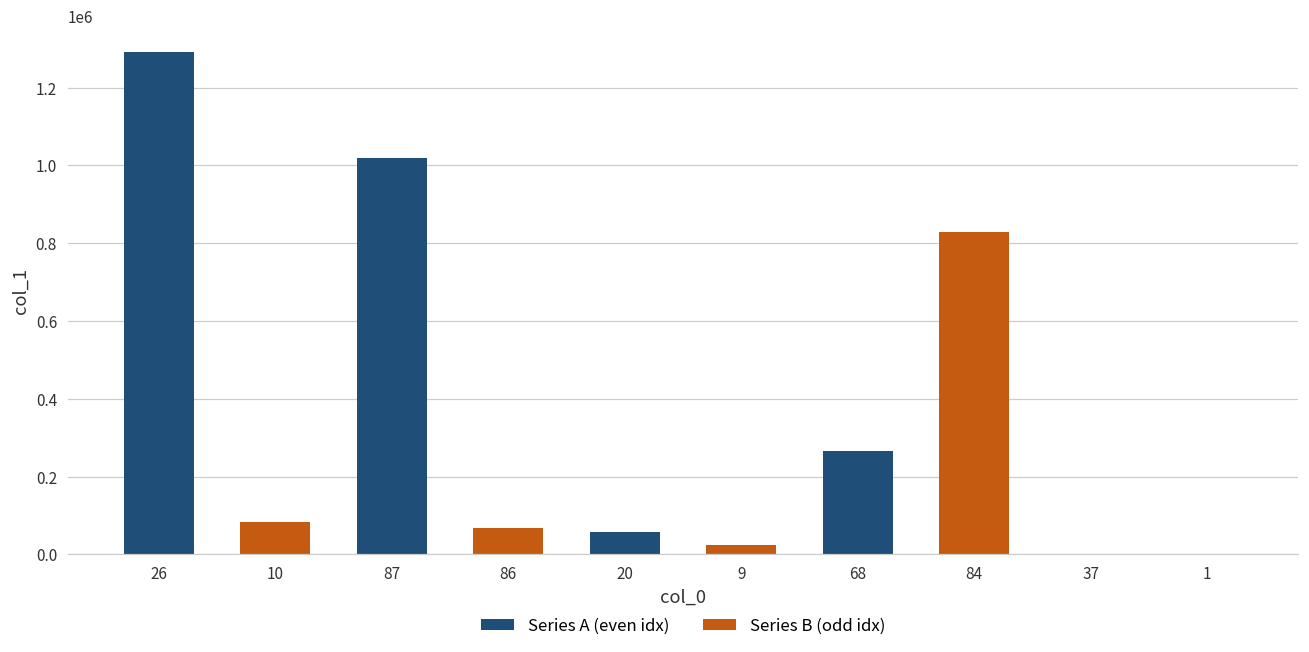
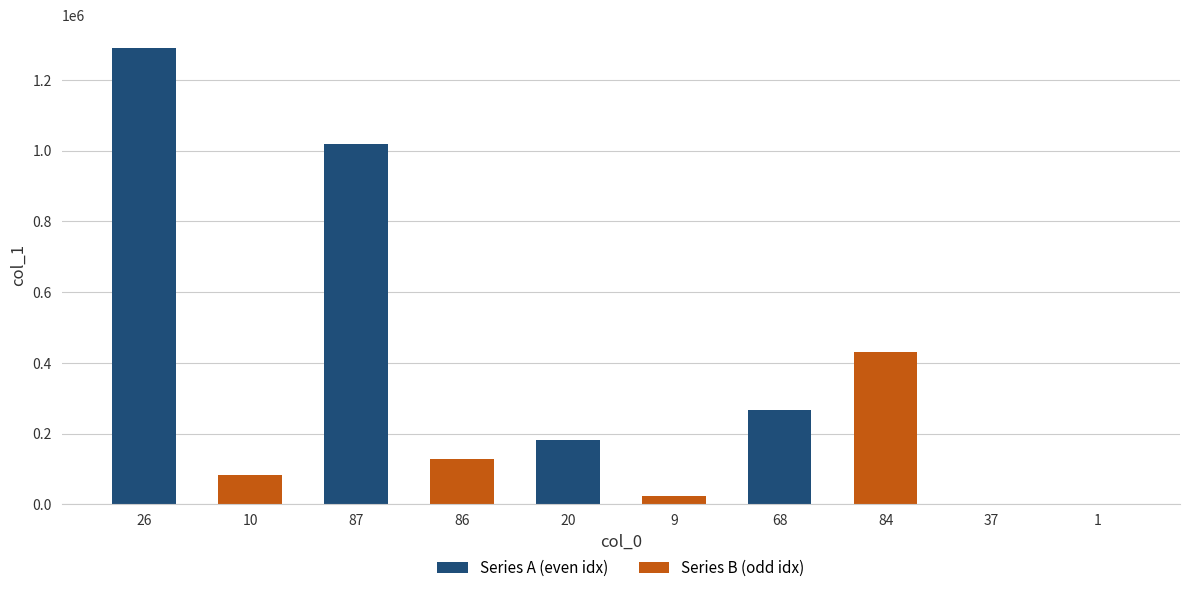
  {
    "26": 1290000,
    "10": 80000,
    "87": 1020000,
-   "86": 70000,
-   "20": 60000,
+   "86": 130000,
+   "20": 180000,
    "9": 20000,
    "68": 270000,
-   "84": 830000
+   "84": 430000
  }
